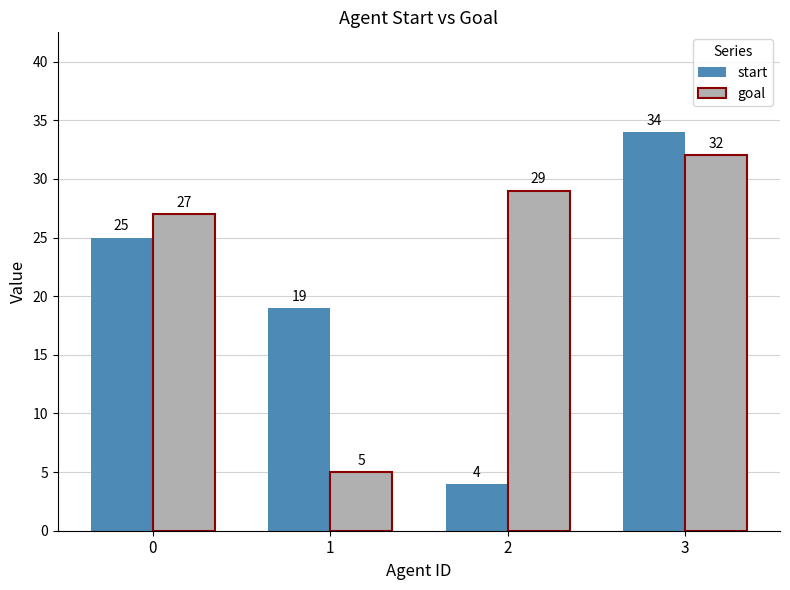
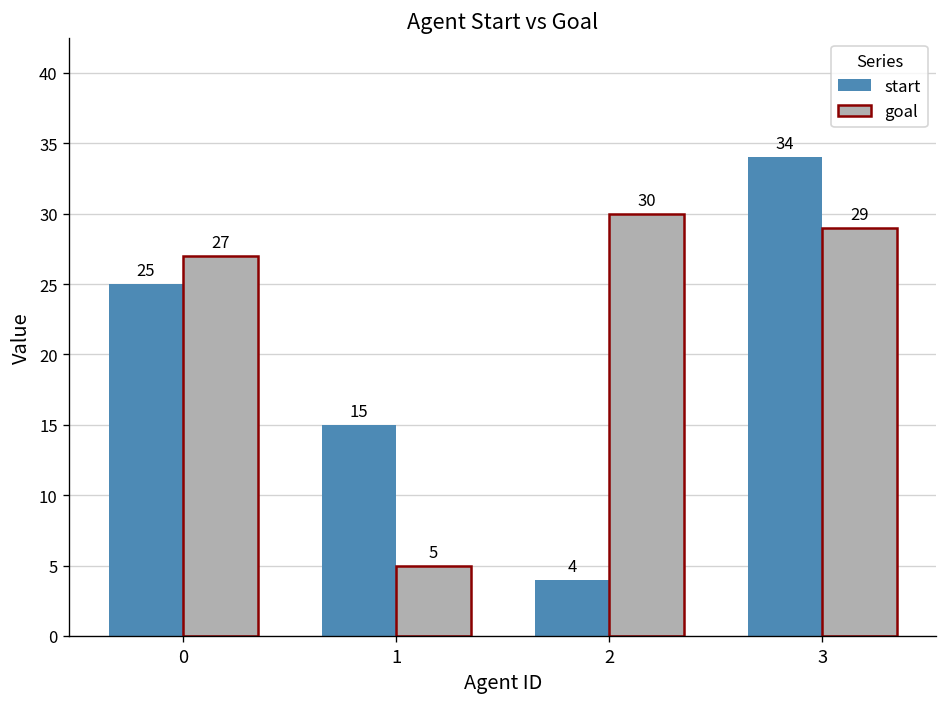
  {
    "start": {
      "0": 25,
-     "1": 19,
+     "1": 15,
      "2": 4,
      "3": 34
    },
    "goal": {
      "0": 27,
      "1": 5,
-     "2": 29,
-     "3": 32
+     "2": 30,
+     "3": 29
    }
  }
